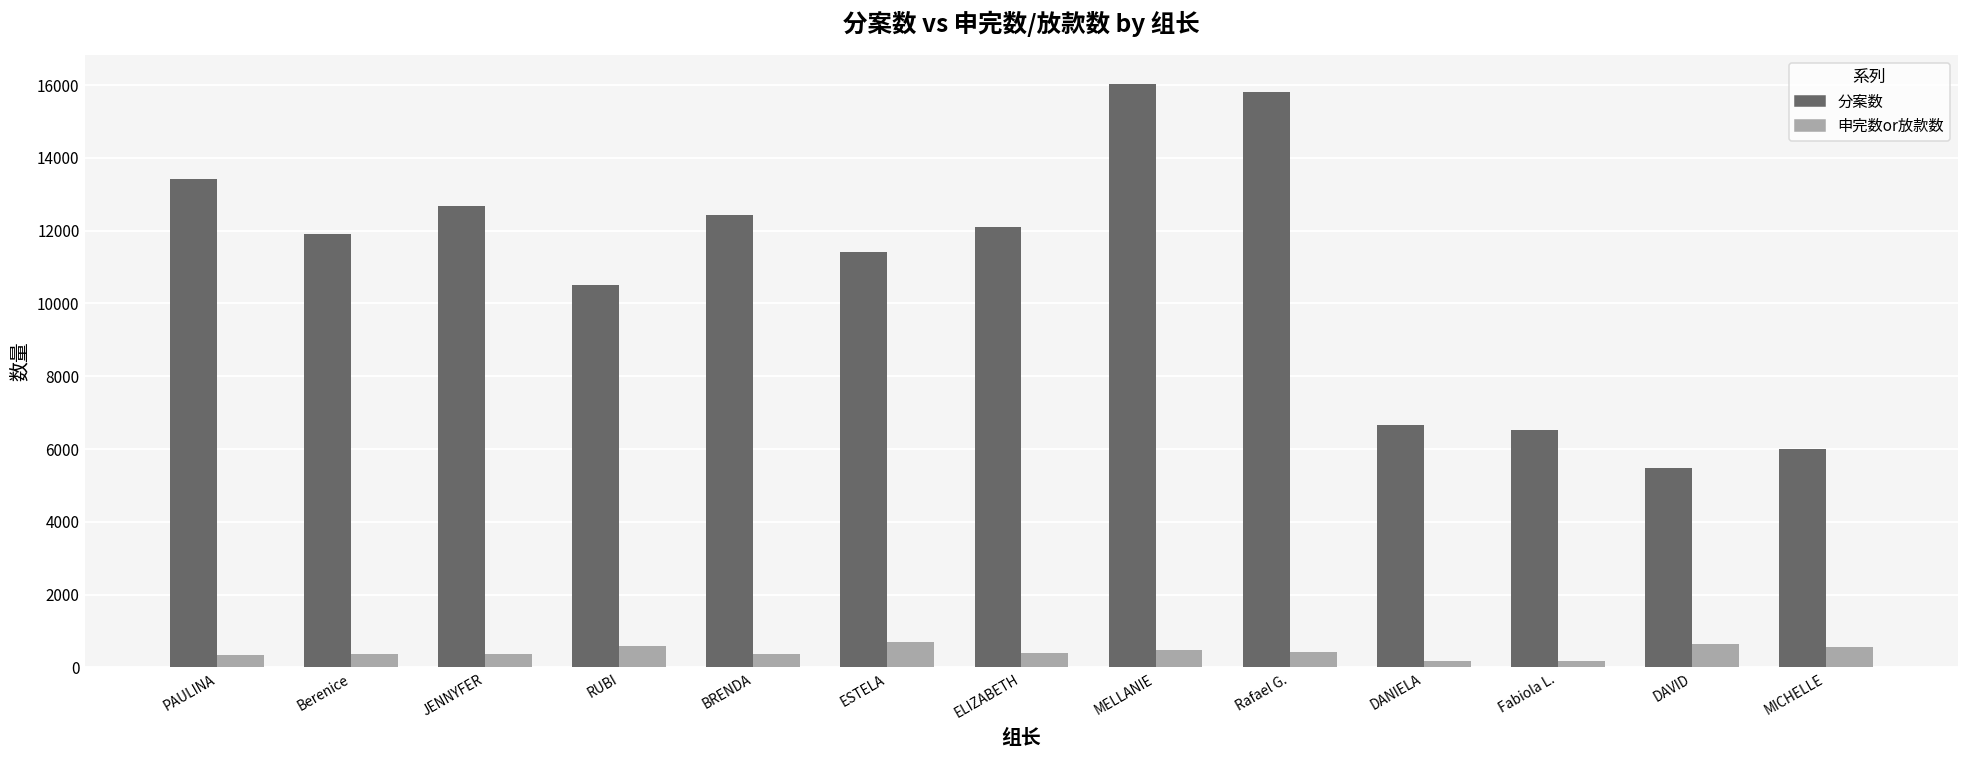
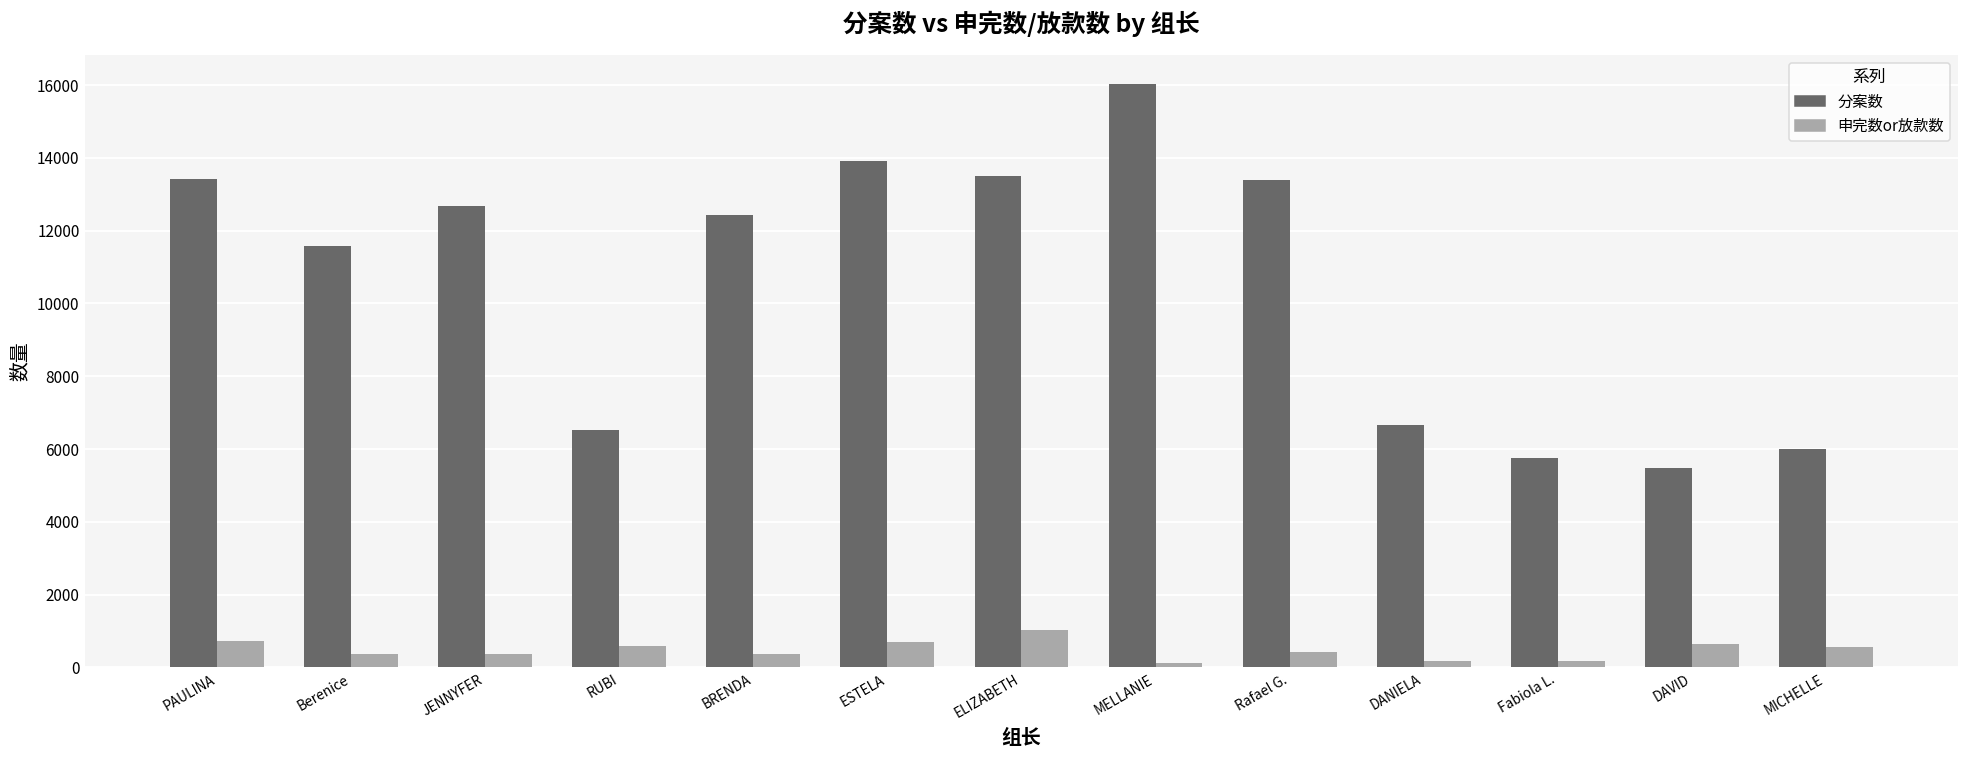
  {
    "分案数": {
      "PAULINA": 13400,
-     "Berenice": 11900,
+     "Berenice": 11600,
      "JENNYFER": 12700,
-     "RUBI": 10500,
+     "RUBI": 6500,
      "BRENDA": 12400,
-     "ESTELA": 11400,
-     "ELIZABETH": 12100,
+     "ESTELA": 13900,
+     "ELIZABETH": 13500,
      "MELLANIE": 16000,
-     "Rafael G.": 15800,
+     "Rafael G.": 13400,
      "DANIELA": 6700,
-     "Fabiola L.": 6500,
+     "Fabiola L.": 5800,
      "DAVID": 5500,
      "MICHELLE": 6000
    },
    "申完数or放款数": {
-     "PAULINA": 300,
+     "PAULINA": 700,
      "Berenice": 400,
      "JENNYFER": 400,
      "RUBI": 600,
      "BRENDA": 400,
      "ESTELA": 700,
-     "ELIZABETH": 400,
-     "MELLANIE": 500,
+     "ELIZABETH": 1000,
+     "MELLANIE": 100,
      "Rafael G.": 400,
      "DANIELA": 200,
      "Fabiola L.": 200,
      "DAVID": 600,
      "MICHELLE": 600
    }
  }
